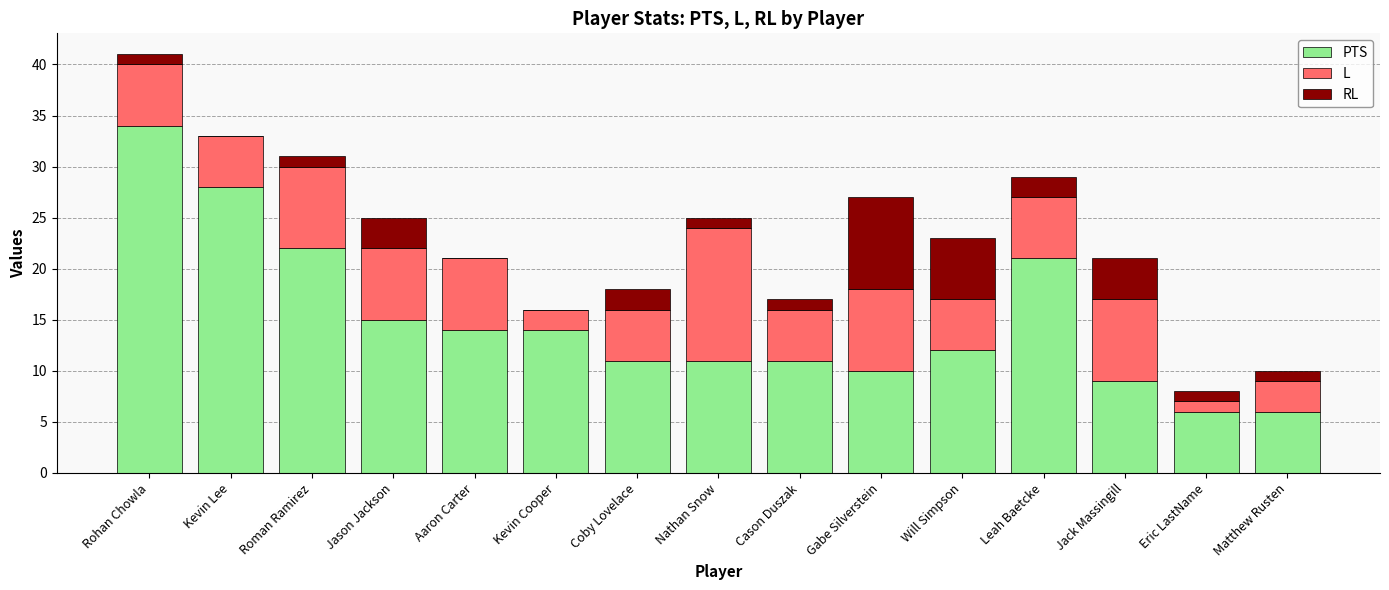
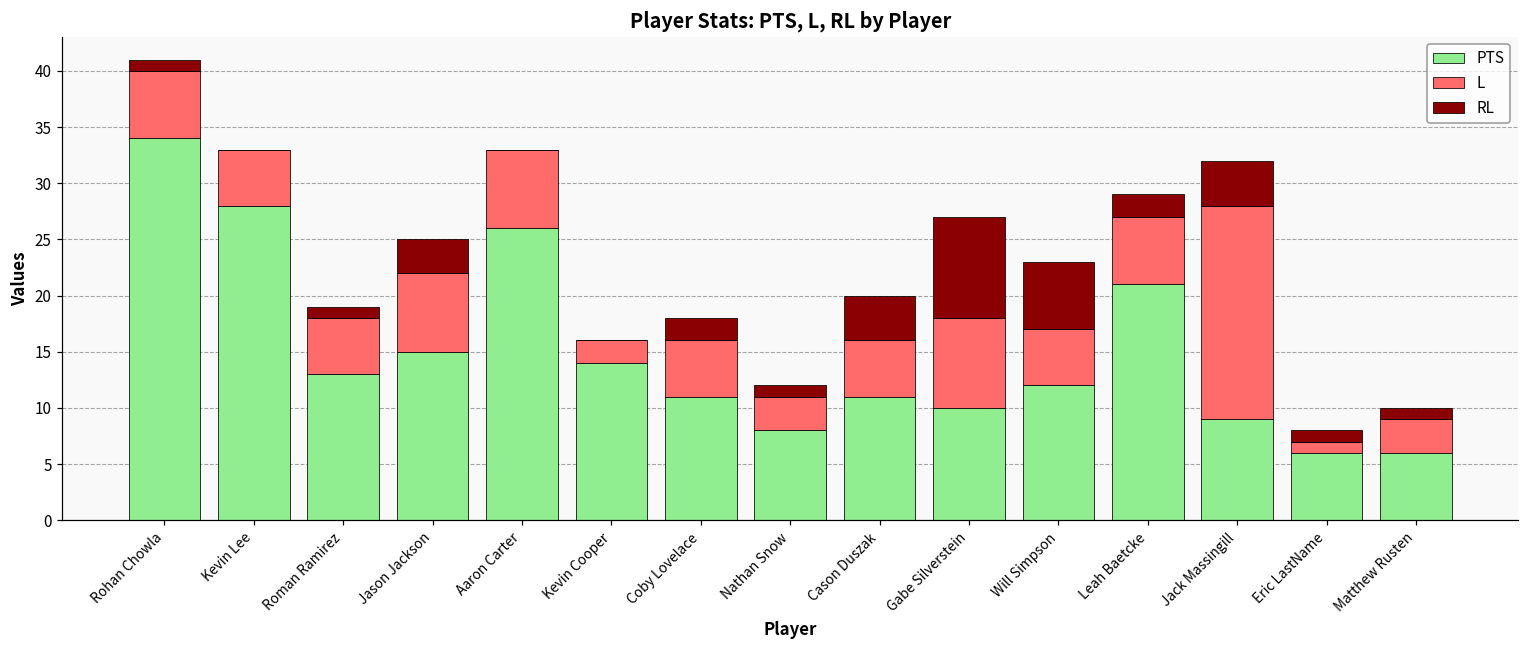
  {
    "PTS": {
      "Rohan Chowla": 34,
      "Kevin Lee": 28,
-     "Roman Ramirez": 22,
+     "Roman Ramirez": 13,
      "Jason Jackson": 15,
-     "Aaron Carter": 14,
+     "Aaron Carter": 26,
      "Kevin Cooper": 14,
      "Coby Lovelace": 11,
-     "Nathan Snow": 11,
+     "Nathan Snow": 8,
      "Cason Duszak": 11,
      "Gabe Silverstein": 10,
      "Will Simpson": 12,
      "Leah Baetcke": 21,
      "Jack Massingill": 9,
      "Eric LastName": 6,
      "Matthew Rusten": 6
    },
    "L": {
      "Rohan Chowla": 6,
      "Kevin Lee": 5,
-     "Roman Ramirez": 8,
+     "Roman Ramirez": 5,
      "Jason Jackson": 7,
      "Aaron Carter": 7,
      "Kevin Cooper": 2,
      "Coby Lovelace": 5,
-     "Nathan Snow": 13,
+     "Nathan Snow": 3,
      "Cason Duszak": 5,
      "Gabe Silverstein": 8,
      "Will Simpson": 5,
      "Leah Baetcke": 6,
-     "Jack Massingill": 8,
+     "Jack Massingill": 19,
      "Eric LastName": 1,
      "Matthew Rusten": 3
    },
    "RL": {
      "Rohan Chowla": 1,
      "Kevin Lee": 0,
      "Roman Ramirez": 1,
      "Jason Jackson": 3,
      "Aaron Carter": 0,
      "Kevin Cooper": 0,
      "Coby Lovelace": 2,
      "Nathan Snow": 1,
-     "Cason Duszak": 1,
+     "Cason Duszak": 4,
      "Gabe Silverstein": 9,
      "Will Simpson": 6,
      "Leah Baetcke": 2,
      "Jack Massingill": 4,
      "Eric LastName": 1,
      "Matthew Rusten": 1
    }
  }
